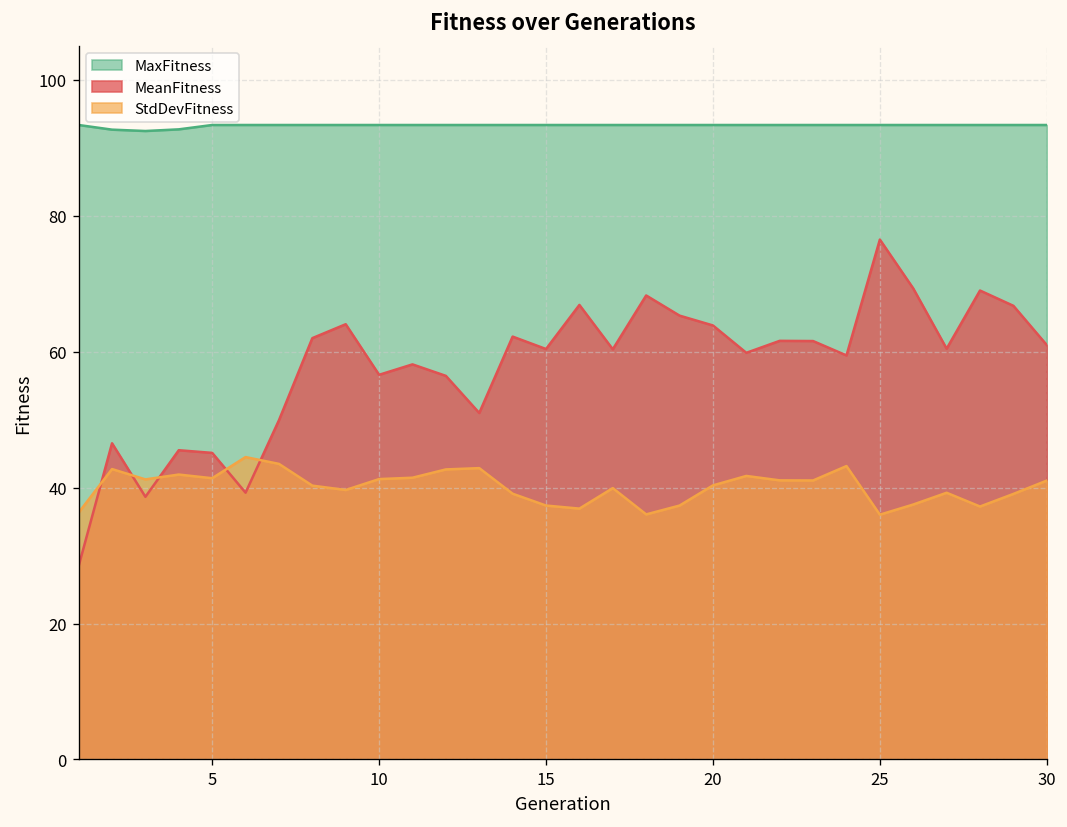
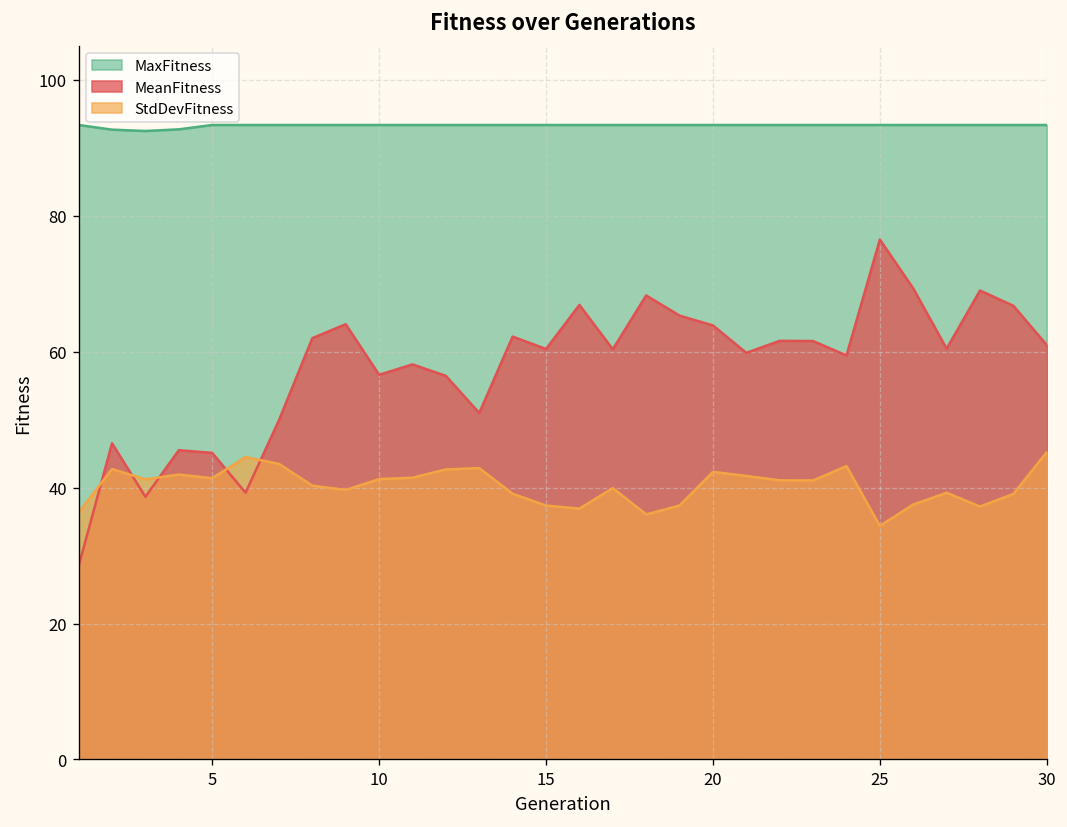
  {
    "MaxFitness": {
      "10": 93,
      "15": 93,
      "20": 93,
      "25": 93,
      "30": 93
    },
    "MeanFitness": {
      "5": 45,
      "10": 57,
      "15": 60,
      "20": 64,
      "25": 76,
      "30": 61
    },
    "StdDevFitness": {
      "5": 41,
      "10": 41,
      "15": 37,
-     "20": 40,
-     "25": 36,
-     "30": 41
+     "20": 42,
+     "25": 34,
+     "30": 45
    }
  }
